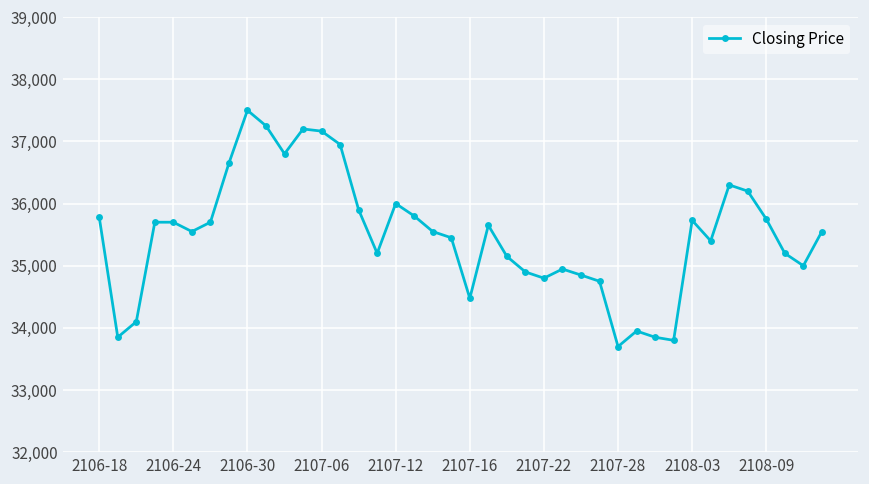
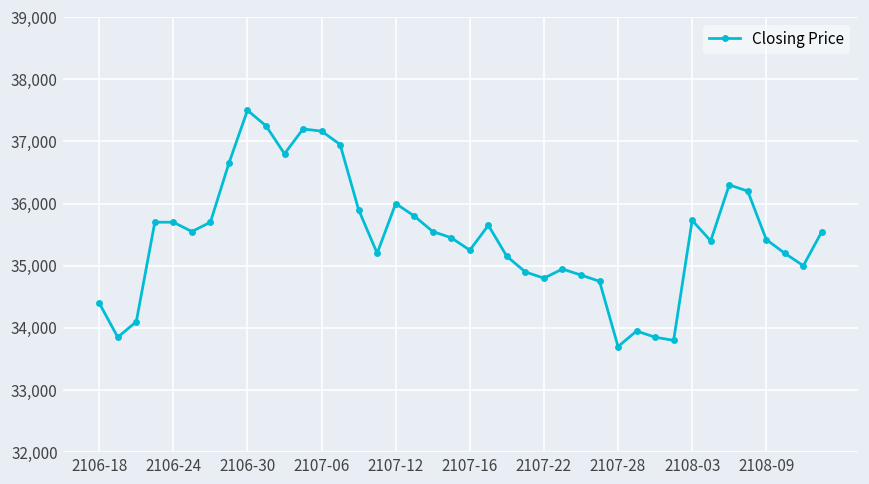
  {
-   "2106-18": "35,800",
+   "2106-18": "34,400",
    "2106-24": "35,700",
    "2106-30": "37,500",
    "2107-06": "37,200",
    "2107-12": "36,000",
-   "2107-16": "34,500",
+   "2107-16": "35,300",
    "2107-22": "34,800",
    "2107-28": "33,700",
    "2108-03": "35,700",
-   "2108-09": "35,800"
+   "2108-09": "35,400"
  }
